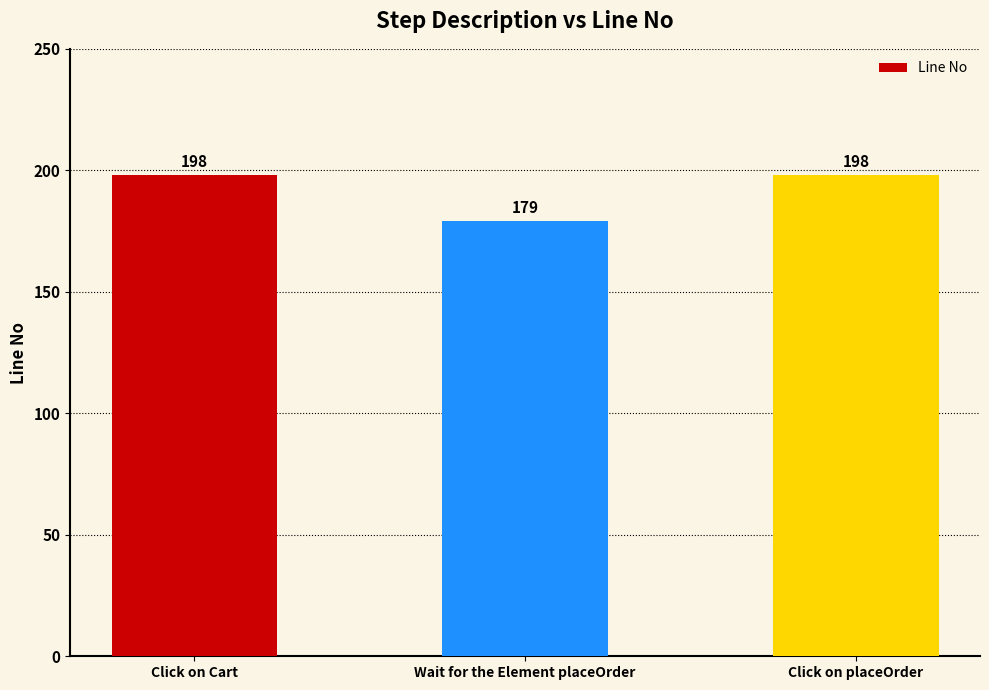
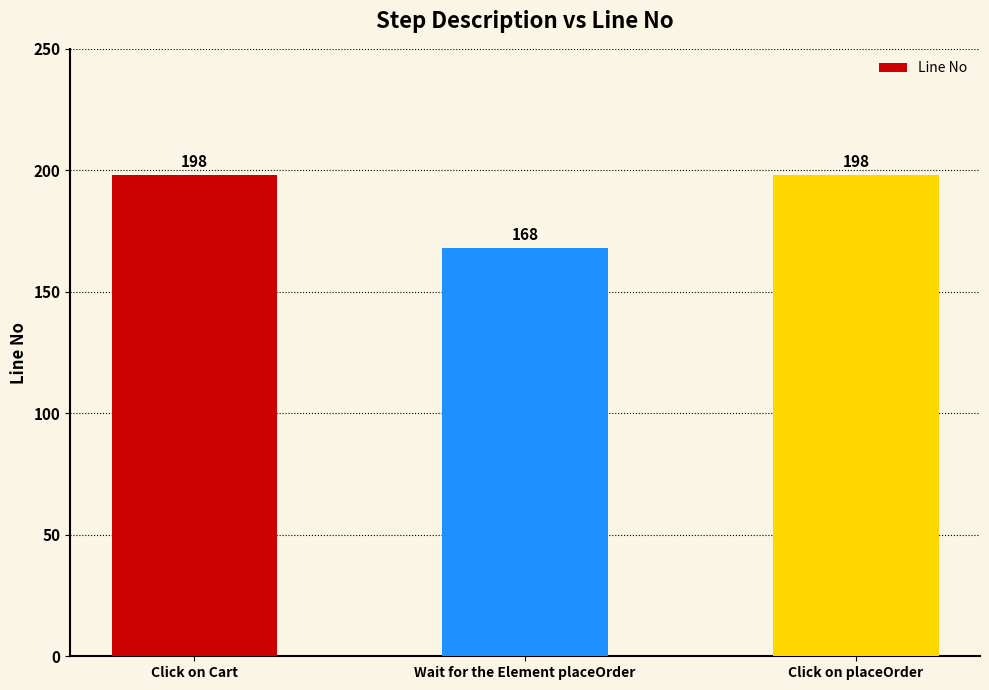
  {
    "Click on Cart": 198,
-   "Wait for the Element placeOrder": 179,
+   "Wait for the Element placeOrder": 168,
    "Click on placeOrder": 198
  }
